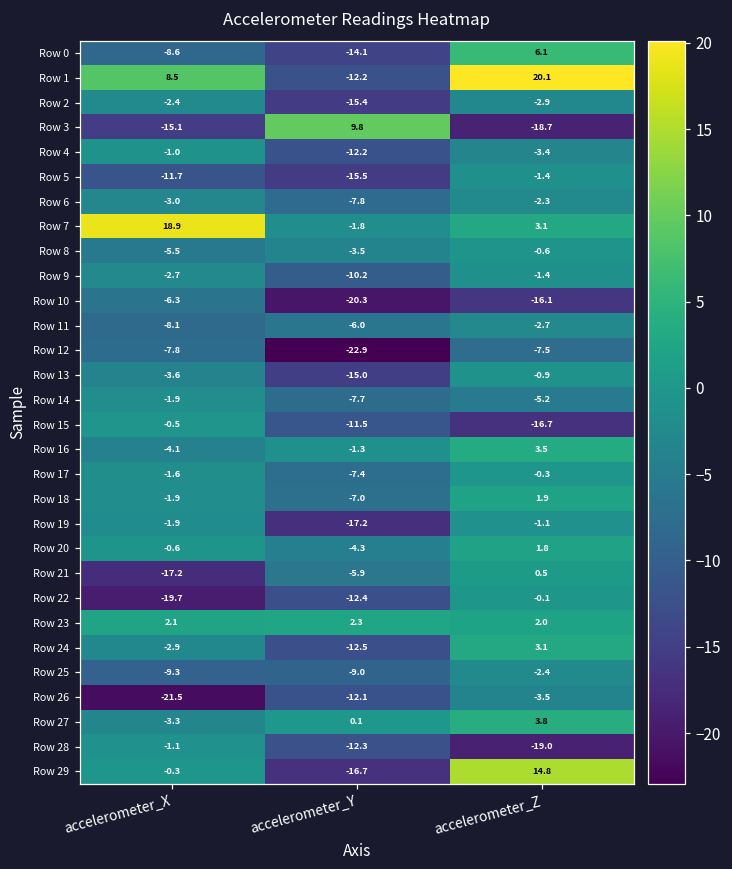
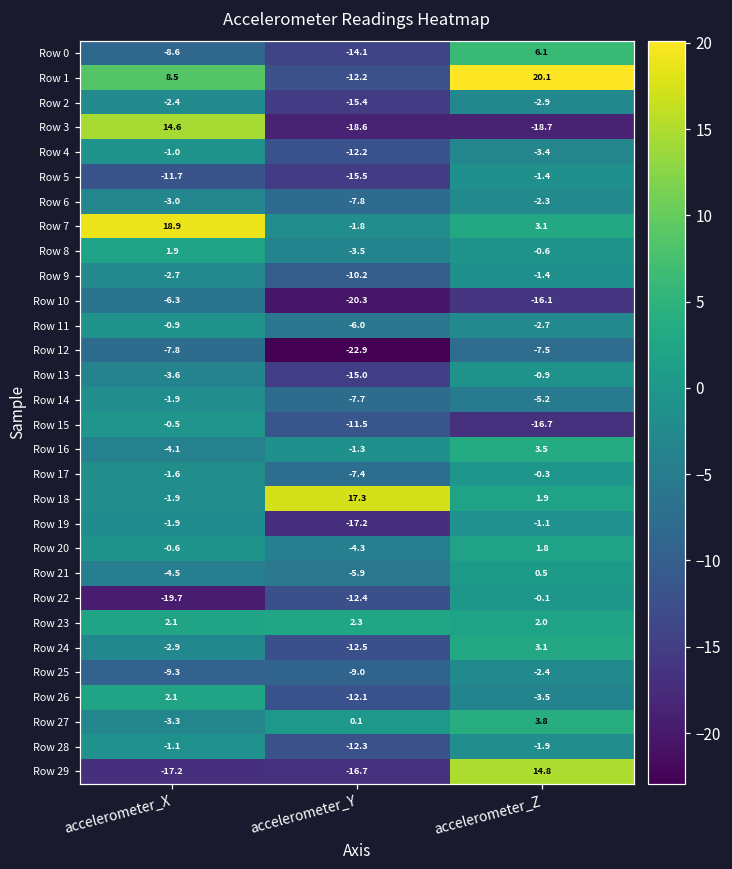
  {
    "Row 0": {
      "accelerometer_X": -8.6,
      "accelerometer_Y": -14.1,
      "accelerometer_Z": 6.1
    },
    "Row 1": {
      "accelerometer_X": 8.5,
      "accelerometer_Y": -12.2,
      "accelerometer_Z": 20.1
    },
    "Row 2": {
      "accelerometer_X": -2.4,
      "accelerometer_Y": -15.4,
      "accelerometer_Z": -2.9
    },
    "Row 3": {
-     "accelerometer_X": -15.1,
-     "accelerometer_Y": 9.8,
+     "accelerometer_X": 14.6,
+     "accelerometer_Y": -18.6,
      "accelerometer_Z": -18.7
    },
    "Row 4": {
      "accelerometer_X": -1.0,
      "accelerometer_Y": -12.2,
      "accelerometer_Z": -3.4
    },
    "Row 5": {
      "accelerometer_X": -11.7,
      "accelerometer_Y": -15.5,
      "accelerometer_Z": -1.4
    },
    "Row 6": {
      "accelerometer_X": -3.0,
      "accelerometer_Y": -7.8,
      "accelerometer_Z": -2.3
    },
    "Row 7": {
      "accelerometer_X": 18.9,
      "accelerometer_Y": -1.8,
      "accelerometer_Z": 3.1
    },
    "Row 8": {
-     "accelerometer_X": -5.5,
+     "accelerometer_X": 1.9,
      "accelerometer_Y": -3.5,
      "accelerometer_Z": -0.6
    },
    "Row 9": {
      "accelerometer_X": -2.7,
      "accelerometer_Y": -10.2,
      "accelerometer_Z": -1.4
    },
    "Row 10": {
      "accelerometer_X": -6.3,
      "accelerometer_Y": -20.3,
      "accelerometer_Z": -16.1
    },
    "Row 11": {
-     "accelerometer_X": -8.1,
+     "accelerometer_X": -0.9,
      "accelerometer_Y": -6.0,
      "accelerometer_Z": -2.7
    },
    "Row 12": {
      "accelerometer_X": -7.8,
      "accelerometer_Y": -22.9,
      "accelerometer_Z": -7.5
    },
    "Row 13": {
      "accelerometer_X": -3.6,
      "accelerometer_Y": -15.0,
      "accelerometer_Z": -0.9
    },
    "Row 14": {
      "accelerometer_X": -1.9,
      "accelerometer_Y": -7.7,
      "accelerometer_Z": -5.2
    },
    "Row 15": {
      "accelerometer_X": -0.5,
      "accelerometer_Y": -11.5,
      "accelerometer_Z": -16.7
    },
    "Row 16": {
      "accelerometer_X": -4.1,
      "accelerometer_Y": -1.3,
      "accelerometer_Z": 3.5
    },
    "Row 17": {
      "accelerometer_X": -1.6,
      "accelerometer_Y": -7.4,
      "accelerometer_Z": -0.3
    },
    "Row 18": {
      "accelerometer_X": -1.9,
-     "accelerometer_Y": -7.0,
+     "accelerometer_Y": 17.3,
      "accelerometer_Z": 1.9
    },
    "Row 19": {
      "accelerometer_X": -1.9,
      "accelerometer_Y": -17.2,
      "accelerometer_Z": -1.1
    },
    "Row 20": {
      "accelerometer_X": -0.6,
      "accelerometer_Y": -4.3,
      "accelerometer_Z": 1.8
    },
    "Row 21": {
-     "accelerometer_X": -17.2,
+     "accelerometer_X": -4.5,
      "accelerometer_Y": -5.9,
      "accelerometer_Z": 0.5
    },
    "Row 22": {
      "accelerometer_X": -19.7,
      "accelerometer_Y": -12.4,
      "accelerometer_Z": -0.1
    },
    "Row 23": {
      "accelerometer_X": 2.1,
      "accelerometer_Y": 2.3,
      "accelerometer_Z": 2.0
    },
    "Row 24": {
      "accelerometer_X": -2.9,
      "accelerometer_Y": -12.5,
      "accelerometer_Z": 3.1
    },
    "Row 25": {
      "accelerometer_X": -9.3,
      "accelerometer_Y": -9.0,
      "accelerometer_Z": -2.4
    },
    "Row 26": {
-     "accelerometer_X": -21.5,
+     "accelerometer_X": 2.1,
      "accelerometer_Y": -12.1,
      "accelerometer_Z": -3.5
    },
    "Row 27": {
      "accelerometer_X": -3.3,
      "accelerometer_Y": 0.1,
      "accelerometer_Z": 3.8
    },
    "Row 28": {
      "accelerometer_X": -1.1,
      "accelerometer_Y": -12.3,
-     "accelerometer_Z": -19.0
+     "accelerometer_Z": -1.9
    },
    "Row 29": {
-     "accelerometer_X": -0.3,
+     "accelerometer_X": -17.2,
      "accelerometer_Y": -16.7,
      "accelerometer_Z": 14.8
    }
  }
